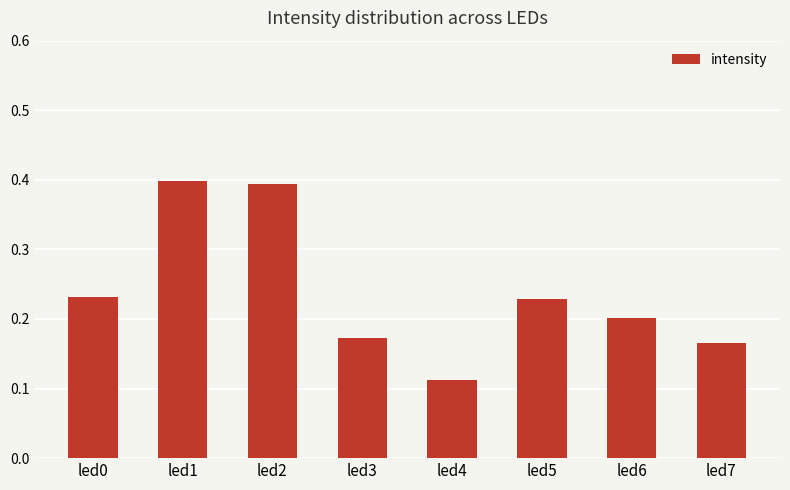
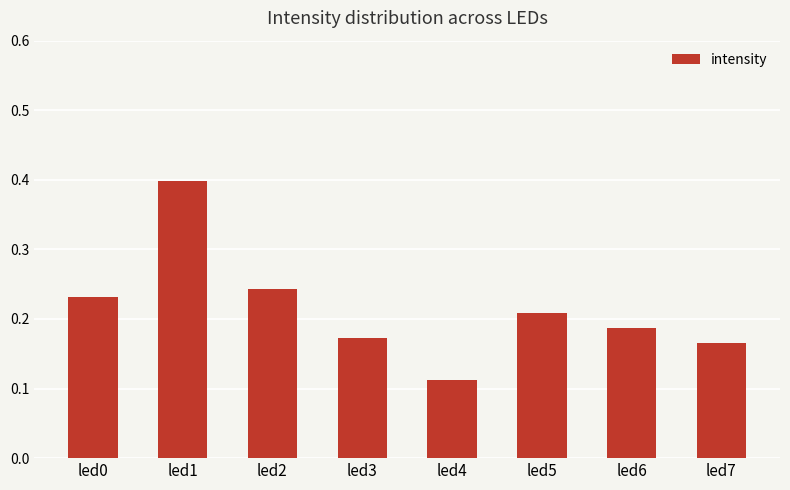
  {
    "led0": 0.23,
    "led1": 0.40,
-   "led2": 0.39,
+   "led2": 0.24,
    "led3": 0.17,
    "led4": 0.11,
-   "led5": 0.23,
-   "led6": 0.20,
+   "led5": 0.21,
+   "led6": 0.19,
    "led7": 0.17
  }
